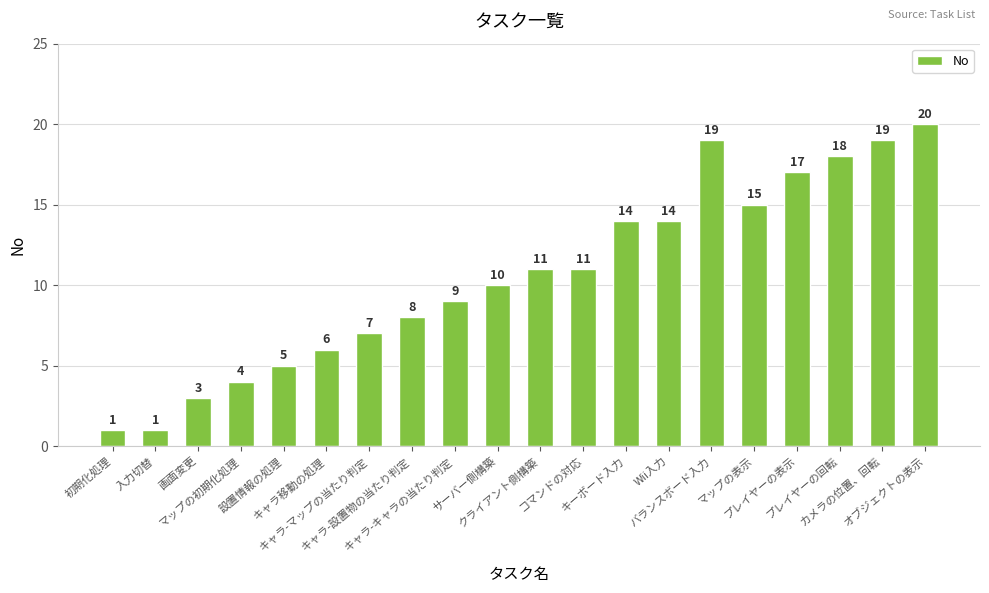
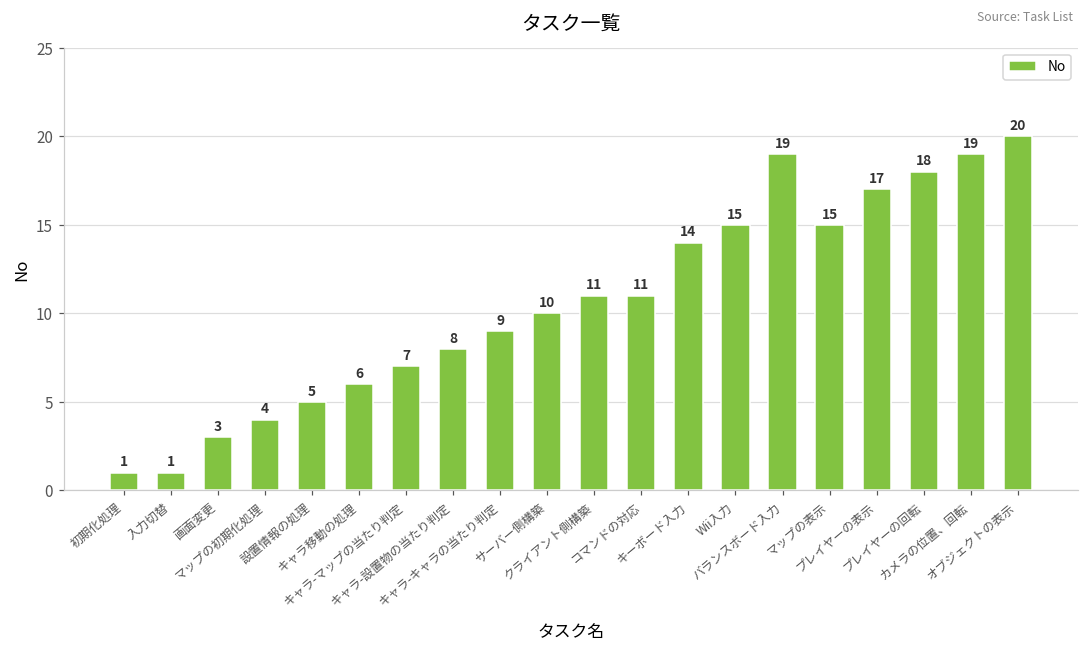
  {
    "初期化処理": 1,
    "入力切替": 1,
    "画面変更": 3,
    "マップの初期化処理": 4,
    "設置情報の処理": 5,
    "キャラ移動の処理": 6,
    "キャラ-マップの当たり判定": 7,
    "キャラ-設置物の当たり判定": 8,
    "キャラ-キャラの当たり判定": 9,
    "サーバー側構築": 10,
    "クライアント側構築": 11,
    "コマンドの対応": 11,
    "キーボード入力": 14,
-   "Wii入力": 14,
+   "Wii入力": 15,
    "バランスボード入力": 19,
    "マップの表示": 15,
    "プレイヤーの表示": 17,
    "プレイヤーの回転": 18,
    "カメラの位置、回転": 19,
    "オブジェクトの表示": 20
  }
